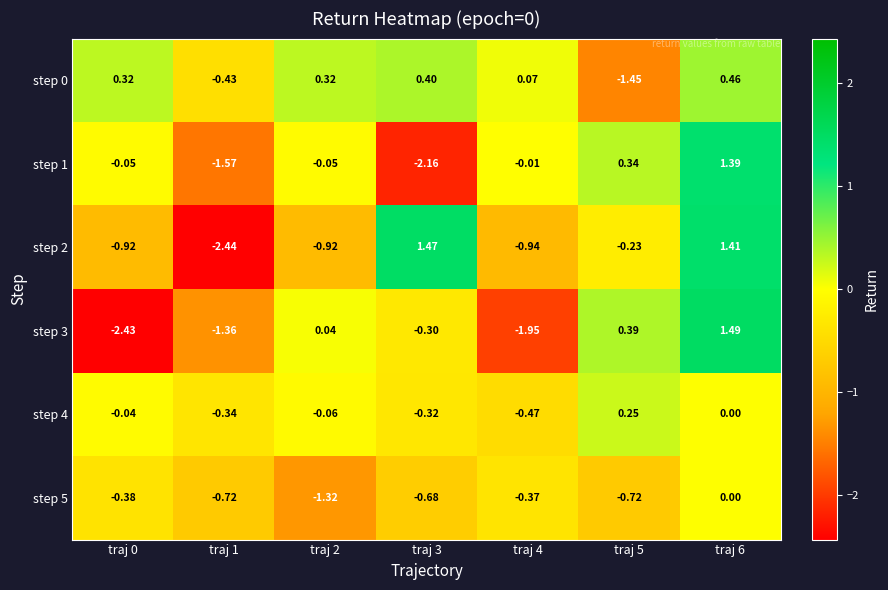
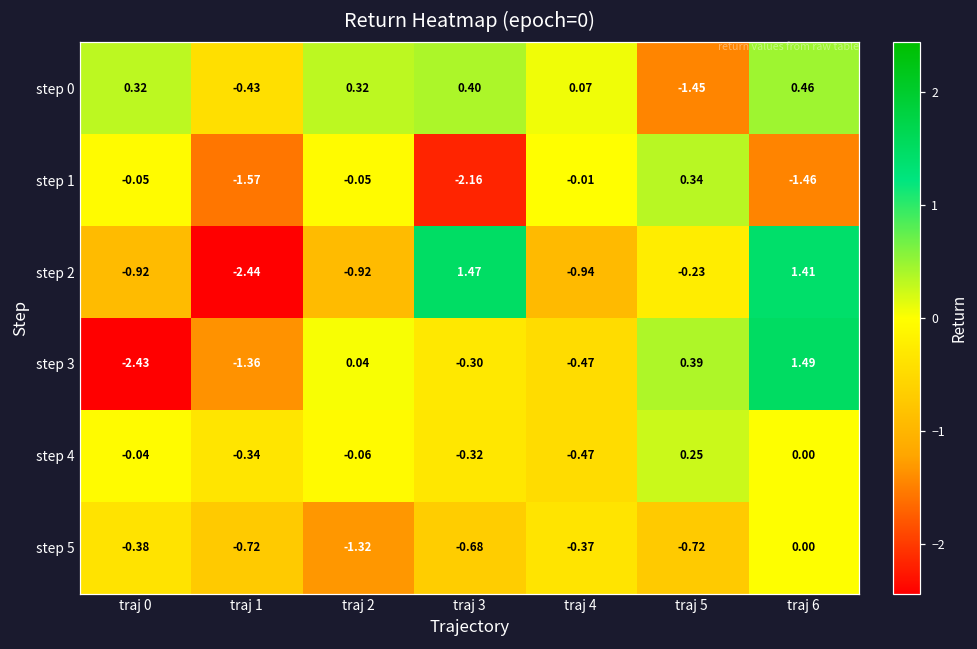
  {
    "step 0": {
      "traj 0": 0.32,
      "traj 1": -0.43,
      "traj 2": 0.32,
      "traj 3": 0.40,
      "traj 4": 0.07,
      "traj 5": -1.45
    },
    "step 1": {
      "traj 0": -0.05,
      "traj 1": -1.57,
      "traj 2": -0.05,
      "traj 3": -2.16,
      "traj 4": -0.01,
      "traj 5": 0.34,
-     "traj 6": 1.39
+     "traj 6": -1.46
    },
    "step 2": {
      "traj 0": -0.92,
      "traj 1": -2.44,
      "traj 2": -0.92,
      "traj 3": 1.47,
      "traj 4": -0.94,
      "traj 5": -0.23,
      "traj 6": 1.41
    },
    "step 3": {
      "traj 0": -2.43,
      "traj 1": -1.36,
      "traj 2": 0.04,
      "traj 3": -0.30,
-     "traj 4": -1.95,
+     "traj 4": -0.47,
      "traj 5": 0.39,
      "traj 6": 1.49
    },
    "step 4": {
      "traj 0": -0.04,
      "traj 1": -0.34,
      "traj 2": -0.06,
      "traj 3": -0.32,
      "traj 4": -0.47,
      "traj 5": 0.25,
      "traj 6": 0.00
    },
    "step 5": {
      "traj 0": -0.38,
      "traj 1": -0.72,
      "traj 2": -1.32,
      "traj 3": -0.68,
      "traj 4": -0.37,
      "traj 5": -0.72,
      "traj 6": 0.00
    }
  }
